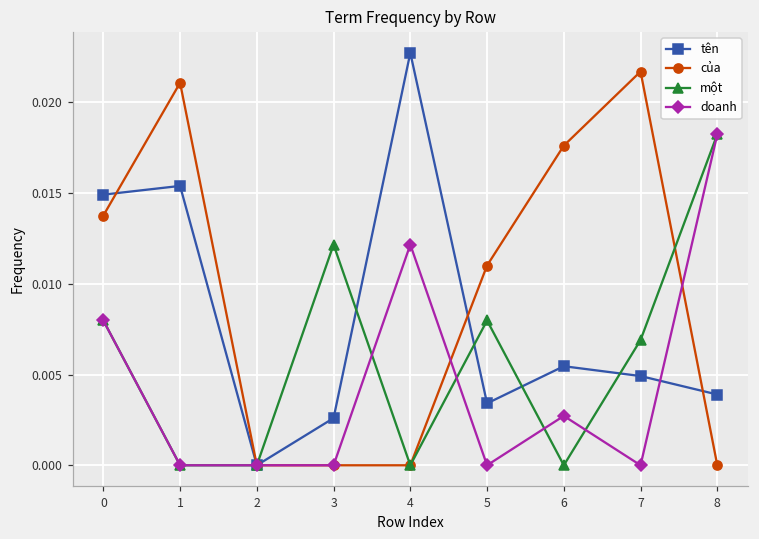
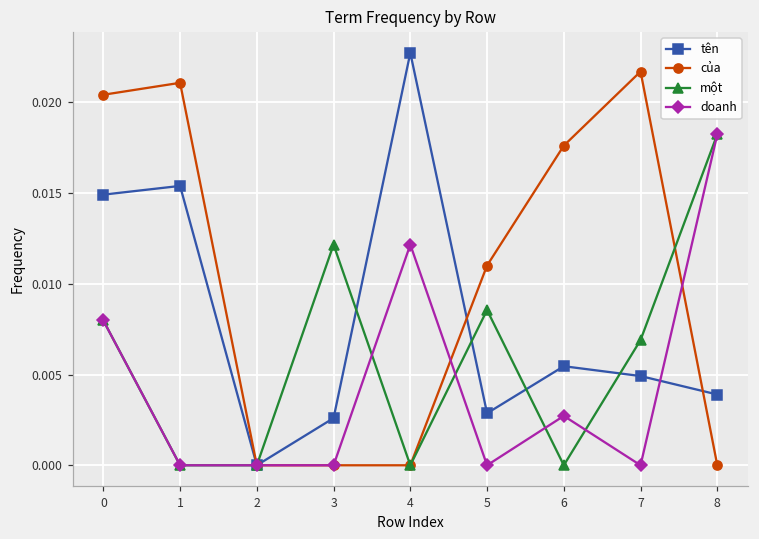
  {
    "tên": {
      "0": 0.0149,
      "1": 0.0154,
      "3": 0.0026,
      "4": 0.0227,
-     "5": 0.0034,
+     "5": 0.0029,
      "6": 0.0055,
      "7": 0.0049,
      "8": 0.0039
    },
    "của": {
-     "0": 0.0138,
+     "0": 0.0204,
      "1": 0.0211,
      "5": 0.0110,
      "6": 0.0176,
      "7": 0.0217,
      "8": 0.0000
    },
    "một": {
      "3": 0.0122,
-     "5": 0.0080,
+     "5": 0.0086,
      "6": 0.0000,
      "7": 0.0069
    },
    "doanh": {
      "4": 0.0122,
      "5": 0.0000,
      "6": 0.0027,
      "7": 0.0000
    }
  }
